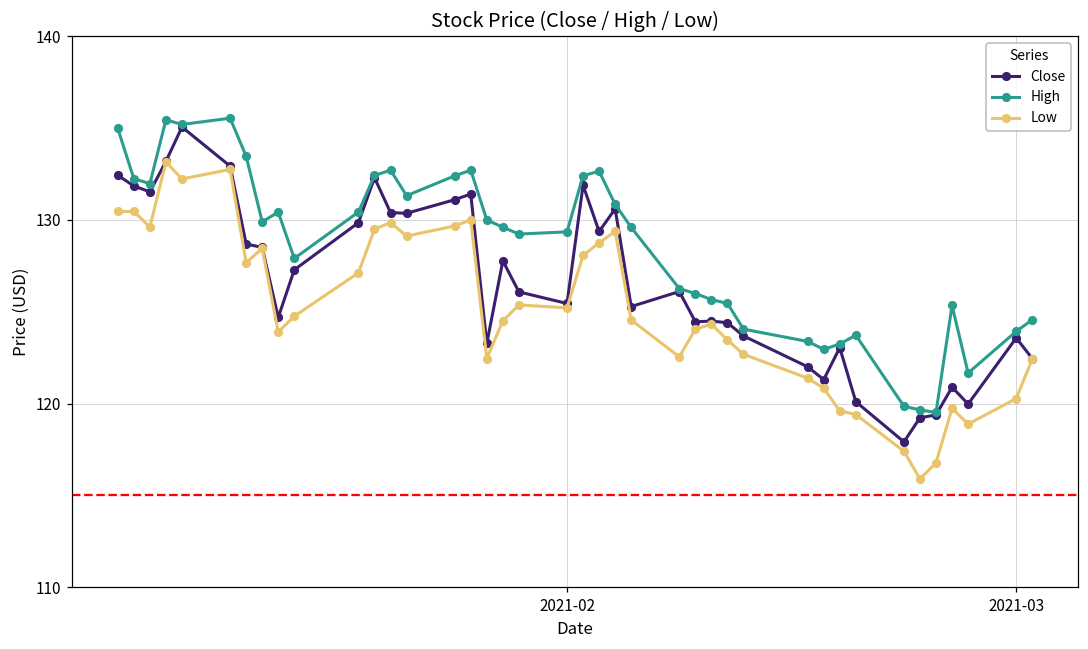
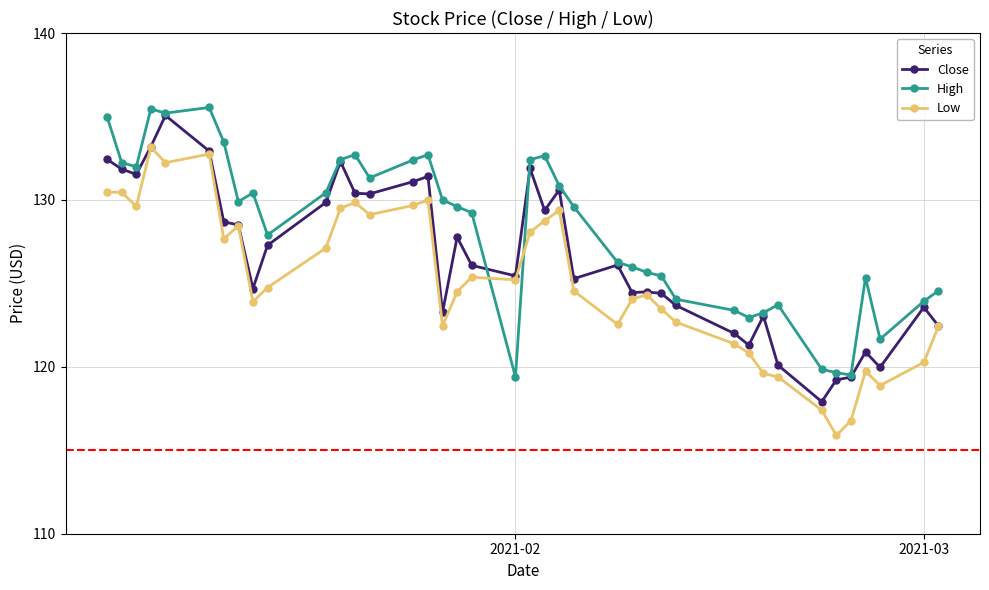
  {
    "Close": {
      "2021-02": 125.4,
      "2021-03": 123.6
    },
    "High": {
-     "2021-02": 129.4,
+     "2021-02": 119.4,
      "2021-03": 123.9
    },
    "Low": {
      "2021-02": 125.2,
      "2021-03": 120.3
    }
  }
